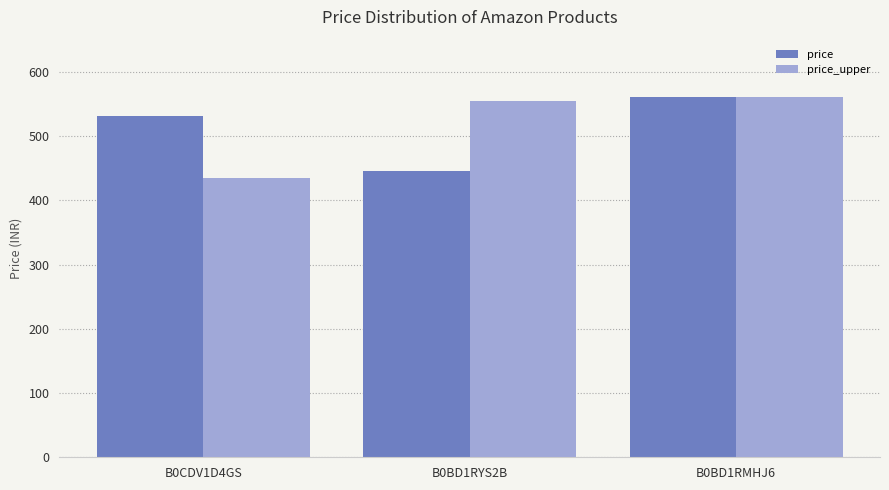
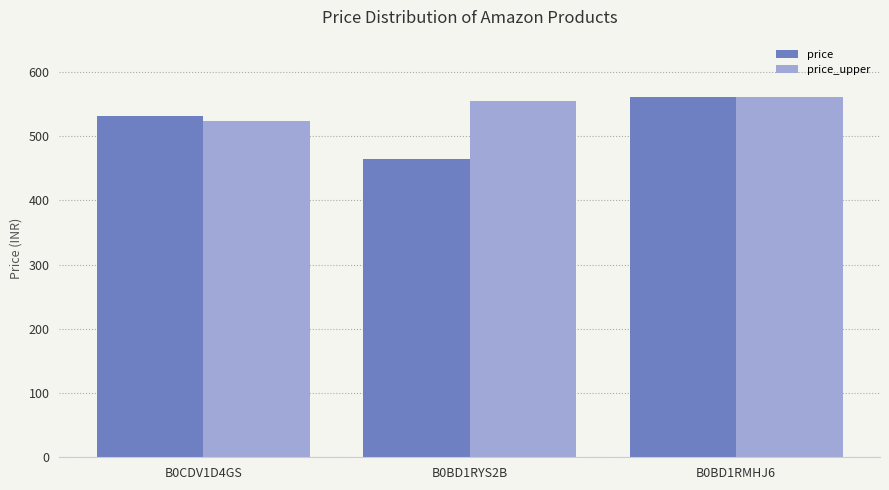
  {
    "price": {
      "B0CDV1D4GS": 530,
-     "B0BD1RYS2B": 450,
+     "B0BD1RYS2B": 470,
      "B0BD1RMHJ6": 560
    },
    "price_upper": {
-     "B0CDV1D4GS": 440,
+     "B0CDV1D4GS": 520,
      "B0BD1RYS2B": 550,
      "B0BD1RMHJ6": 560
    }
  }
